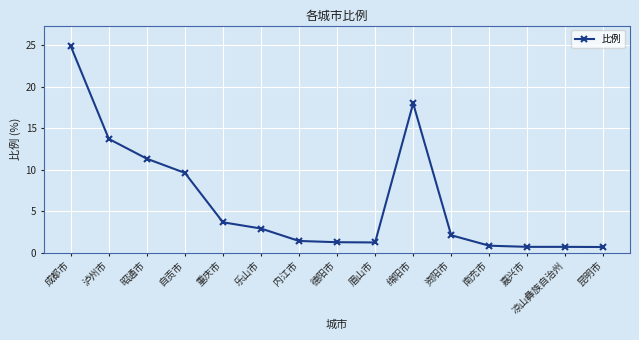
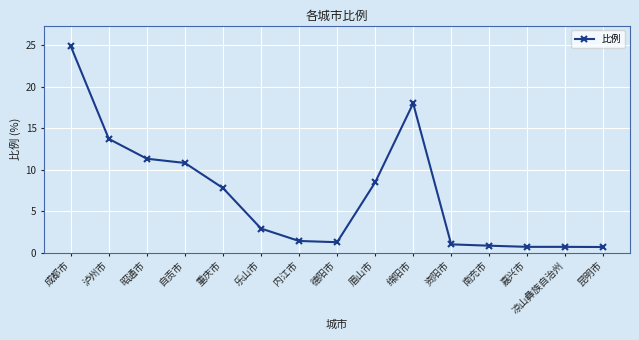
  {
    "成都市": 25,
    "泸州市": 14,
    "昭通市": 11,
-   "自贡市": 10,
-   "重庆市": 4,
+   "自贡市": 11,
+   "重庆市": 8,
    "乐山市": 3,
    "内江市": 1,
    "德阳市": 1,
-   "眉山市": 1,
+   "眉山市": 8,
    "绵阳市": 18,
-   "资阳市": 2,
+   "资阳市": 1,
    "南充市": 1,
    "嘉兴市": 1,
    "凉山彝族自治州": 1,
    "昆明市": 1
  }
